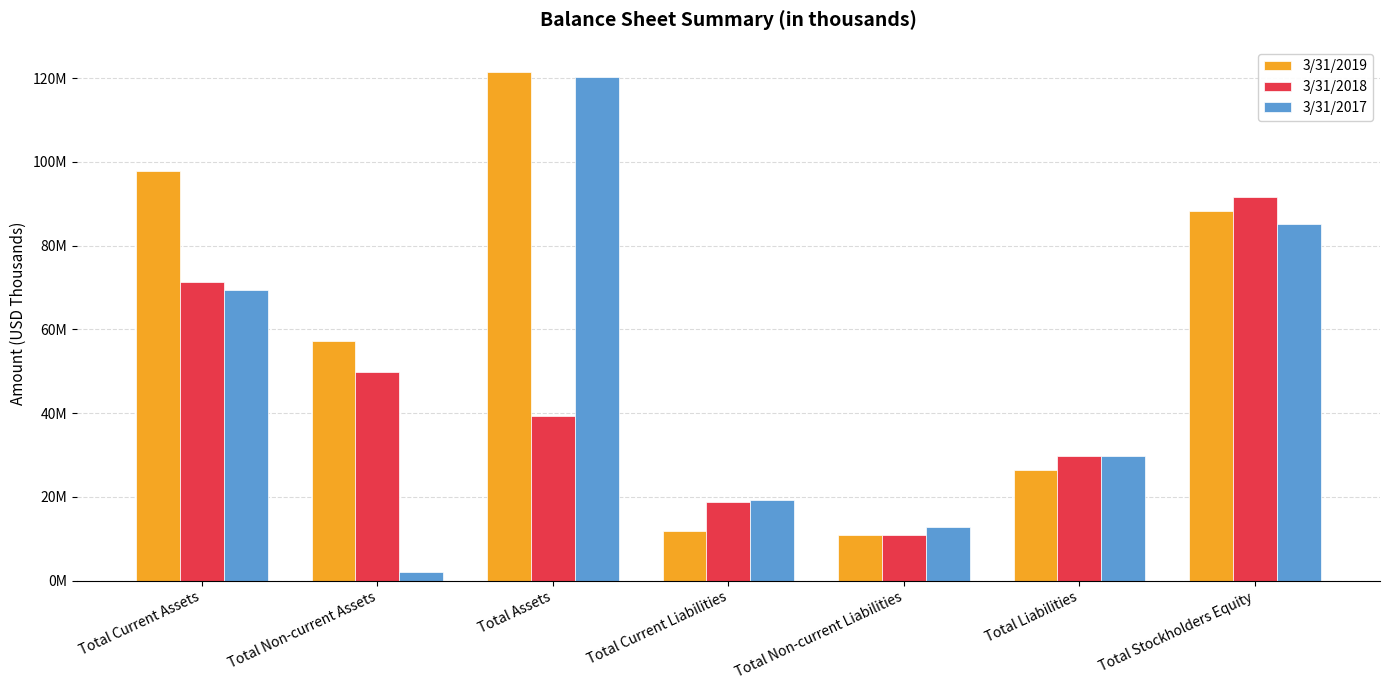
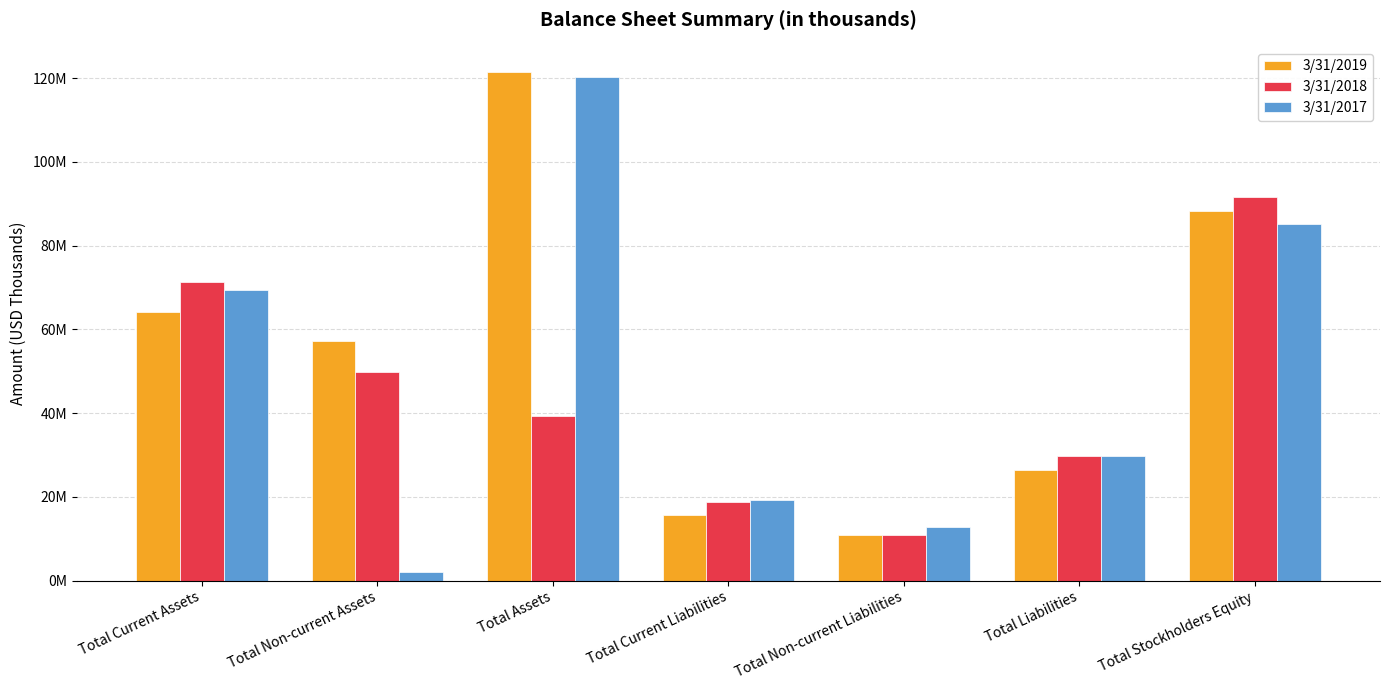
  {
    "3/31/2019": {
-     "Total Current Assets": 98000000,
+     "Total Current Assets": 64000000,
      "Total Non-current Assets": 57000000,
      "Total Assets": 121000000,
-     "Total Current Liabilities": 12000000,
+     "Total Current Liabilities": 16000000,
      "Total Non-current Liabilities": 11000000,
      "Total Liabilities": 27000000,
      "Total Stockholders Equity": 88000000
    },
    "3/31/2018": {
      "Total Current Assets": 71000000,
      "Total Non-current Assets": 50000000,
      "Total Assets": 39000000,
      "Total Current Liabilities": 19000000,
      "Total Non-current Liabilities": 11000000,
      "Total Liabilities": 30000000,
      "Total Stockholders Equity": 92000000
    },
    "3/31/2017": {
      "Total Current Assets": 69000000,
      "Total Non-current Assets": 2000000,
      "Total Assets": 120000000,
      "Total Current Liabilities": 19000000,
      "Total Non-current Liabilities": 13000000,
      "Total Liabilities": 30000000,
      "Total Stockholders Equity": 85000000
    }
  }
